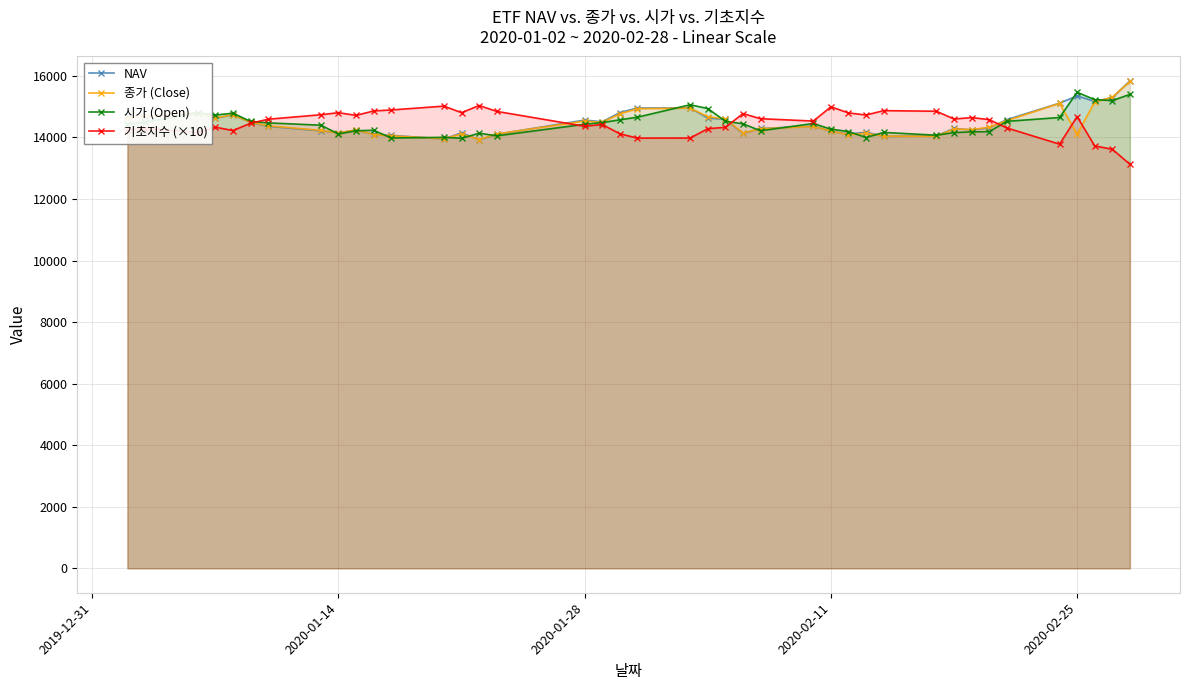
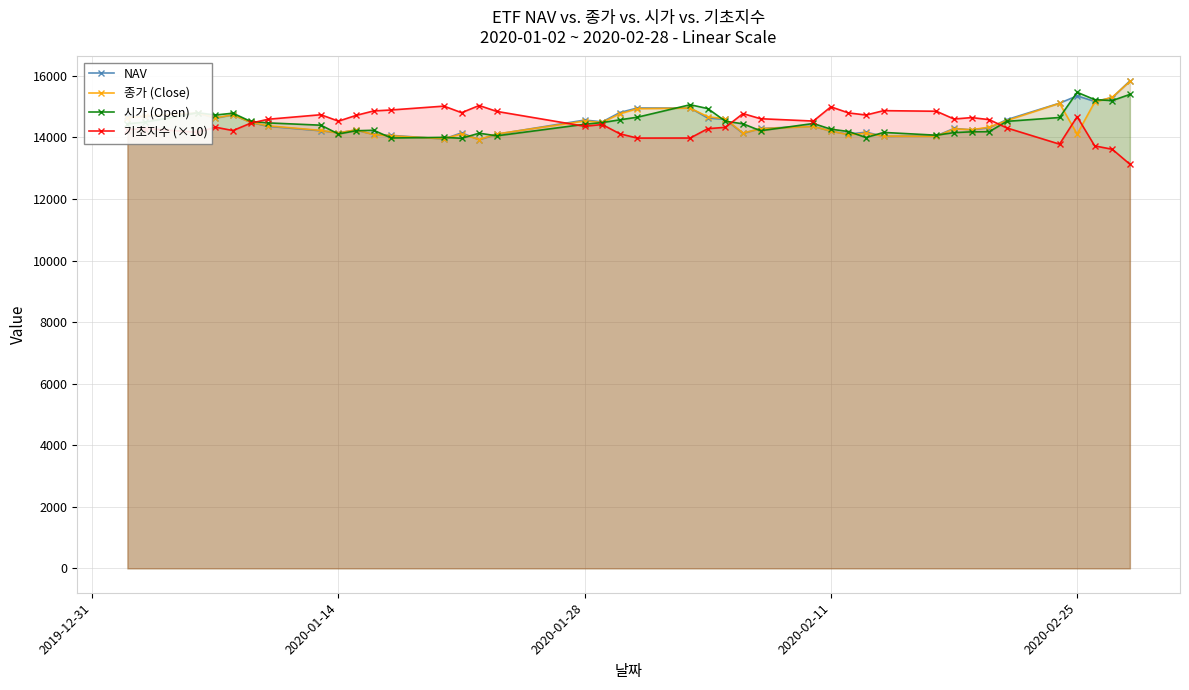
  {
    "NAV": {
      "2020-02-25": 15300
    },
    "종가 (Close)": {
      "2020-02-25": 14100
    },
    "시가 (Open)": {
      "2020-02-25": 15500
    },
    "기초지수 (×10)": {
-     "2020-01-14": 14800,
+     "2020-01-14": 14500,
      "2020-02-11": 15000,
      "2020-02-25": 14700
    }
  }
